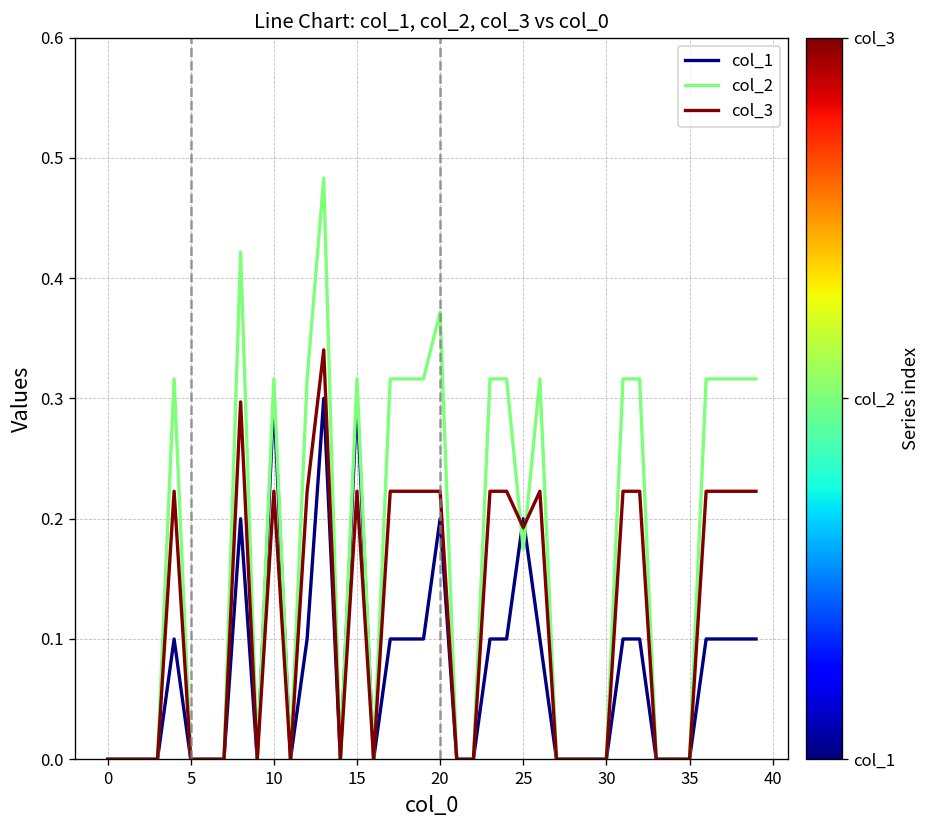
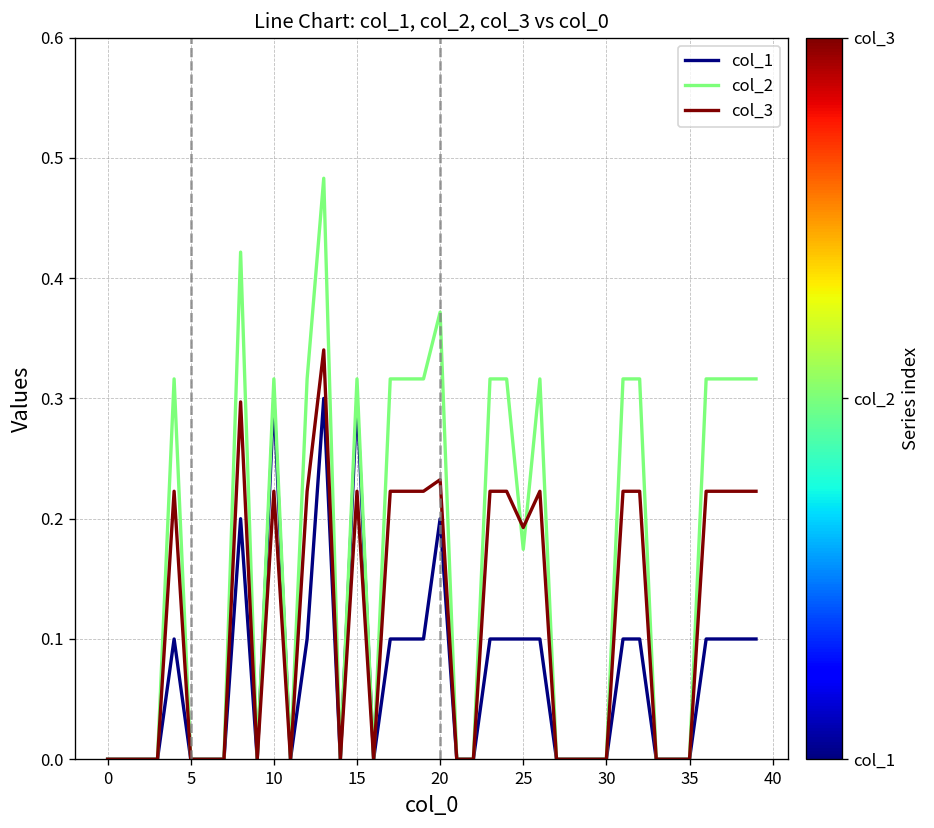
  {
    "col_1": {
      "10": 0.3,
      "15": 0.3,
      "20": 0.2,
-     "25": 0.2
+     "25": 0.1
    },
    "col_2": {
      "10": 0.316,
      "15": 0.316,
      "20": 0.372,
      "25": 0.175
    },
    "col_3": {
      "10": 0.223,
      "15": 0.223,
-     "20": 0.223,
+     "20": 0.232,
      "25": 0.193
    }
  }
